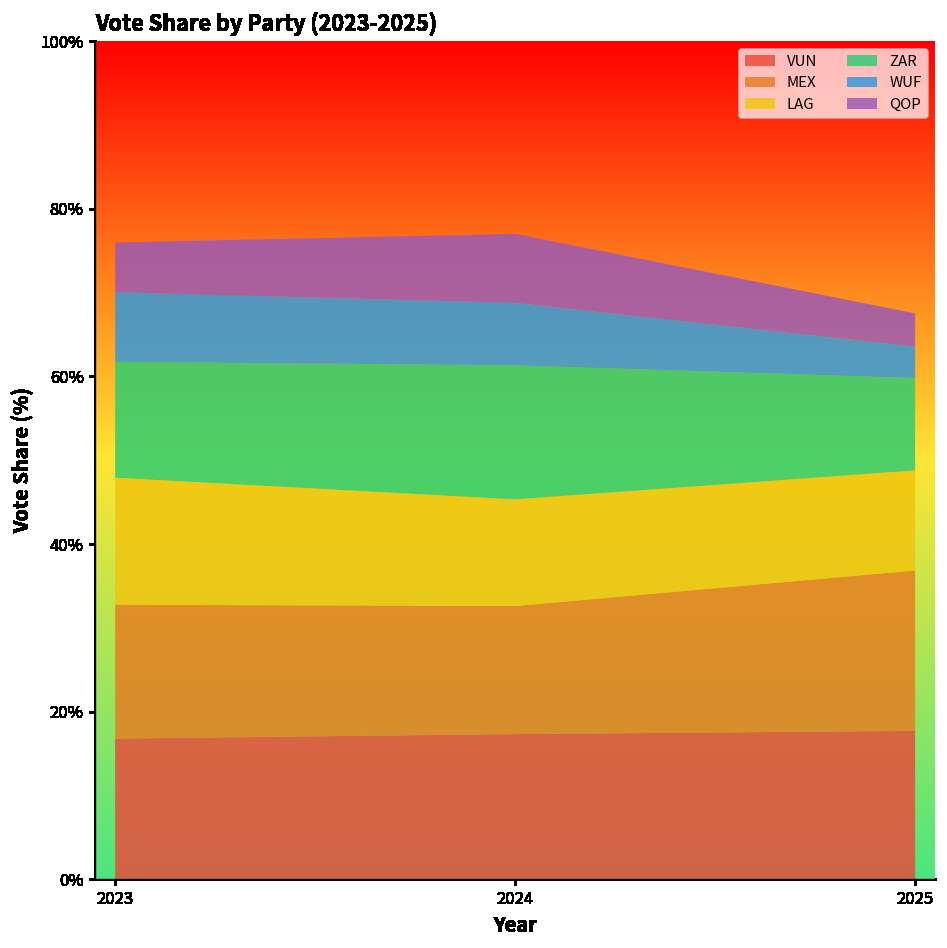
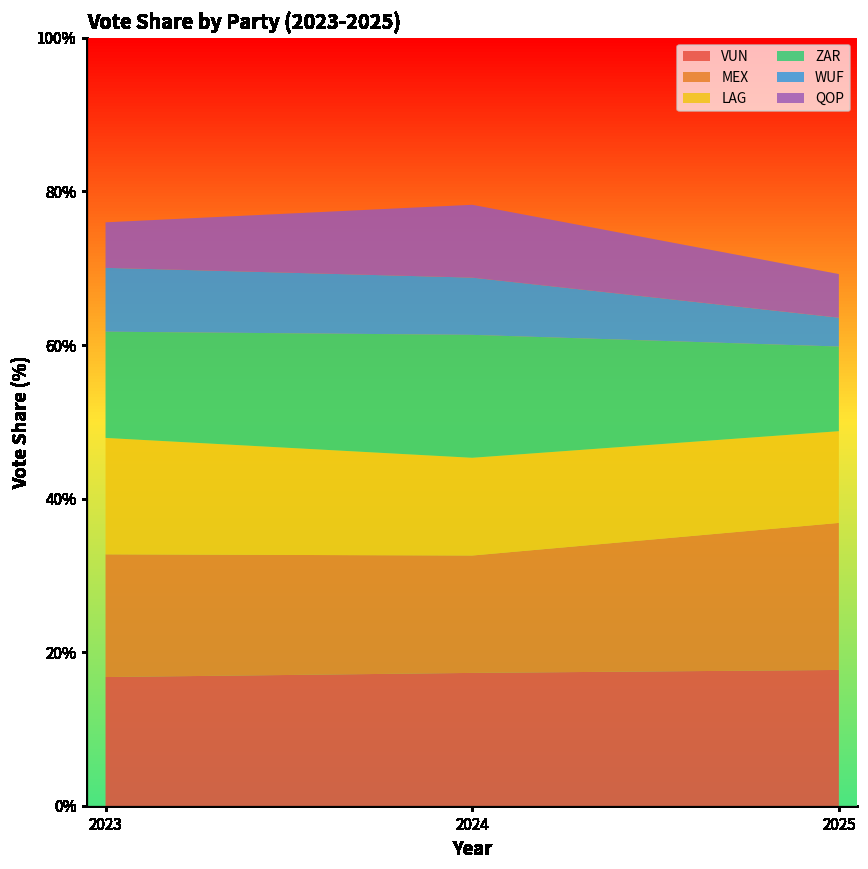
  {
    "LAG": {
      "2023": "15%",
      "2024": "13%",
      "2025": "12%"
    },
    "ZAR": {
      "2023": "14%",
      "2024": "16%",
      "2025": "11%"
    },
    "WUF": {
      "2023": "8%",
      "2024": "7%",
      "2025": "4%"
    },
    "QOP": {
      "2023": "6%",
-     "2024": "8%",
-     "2025": "4%"
+     "2024": "9%",
+     "2025": "6%"
    }
  }
